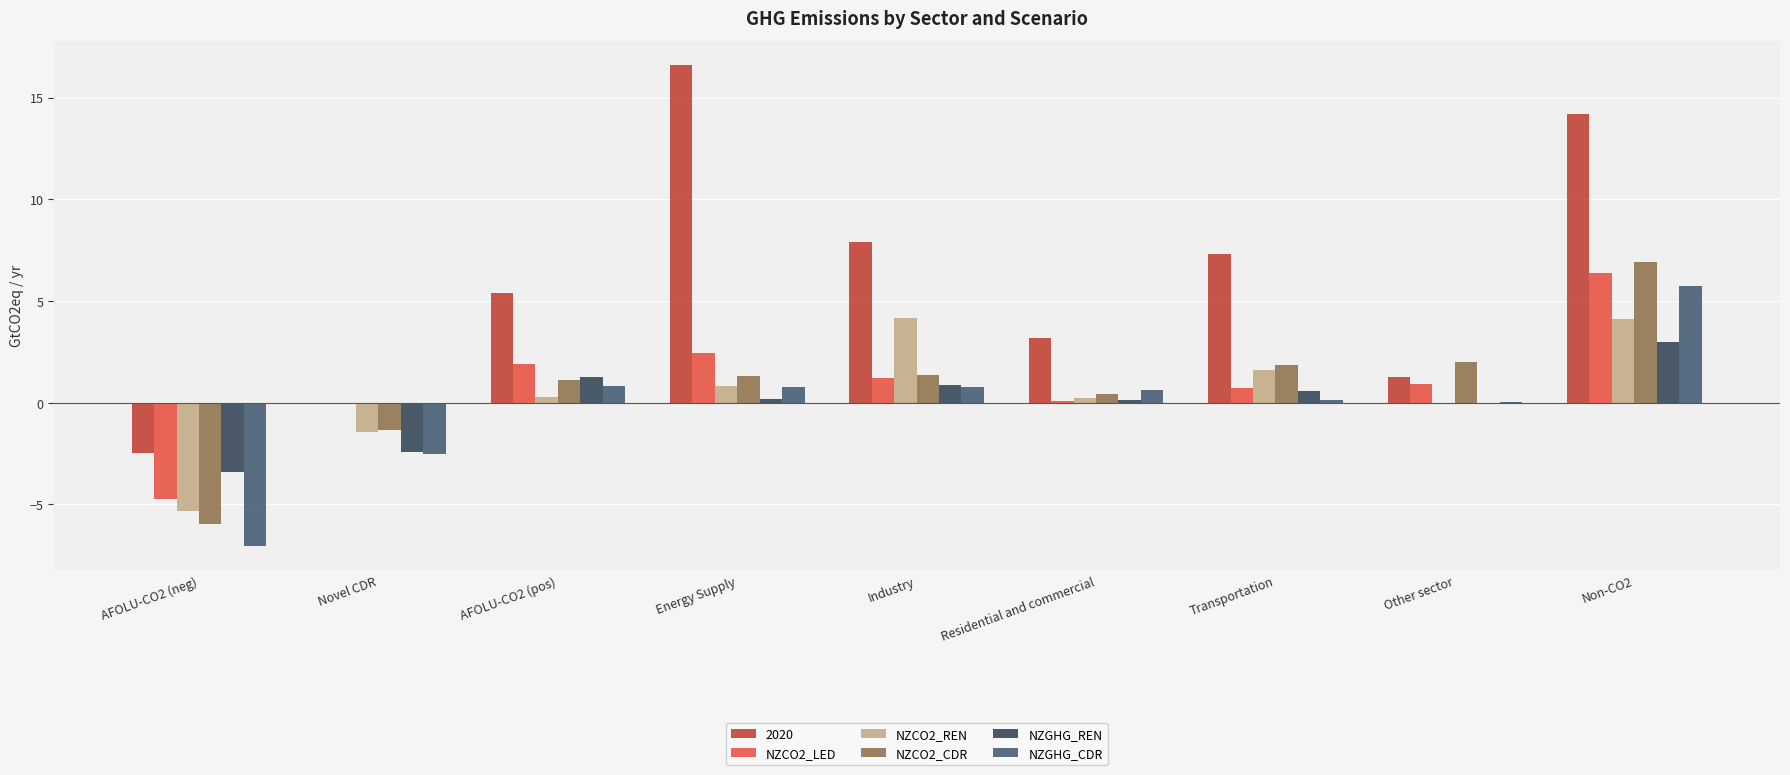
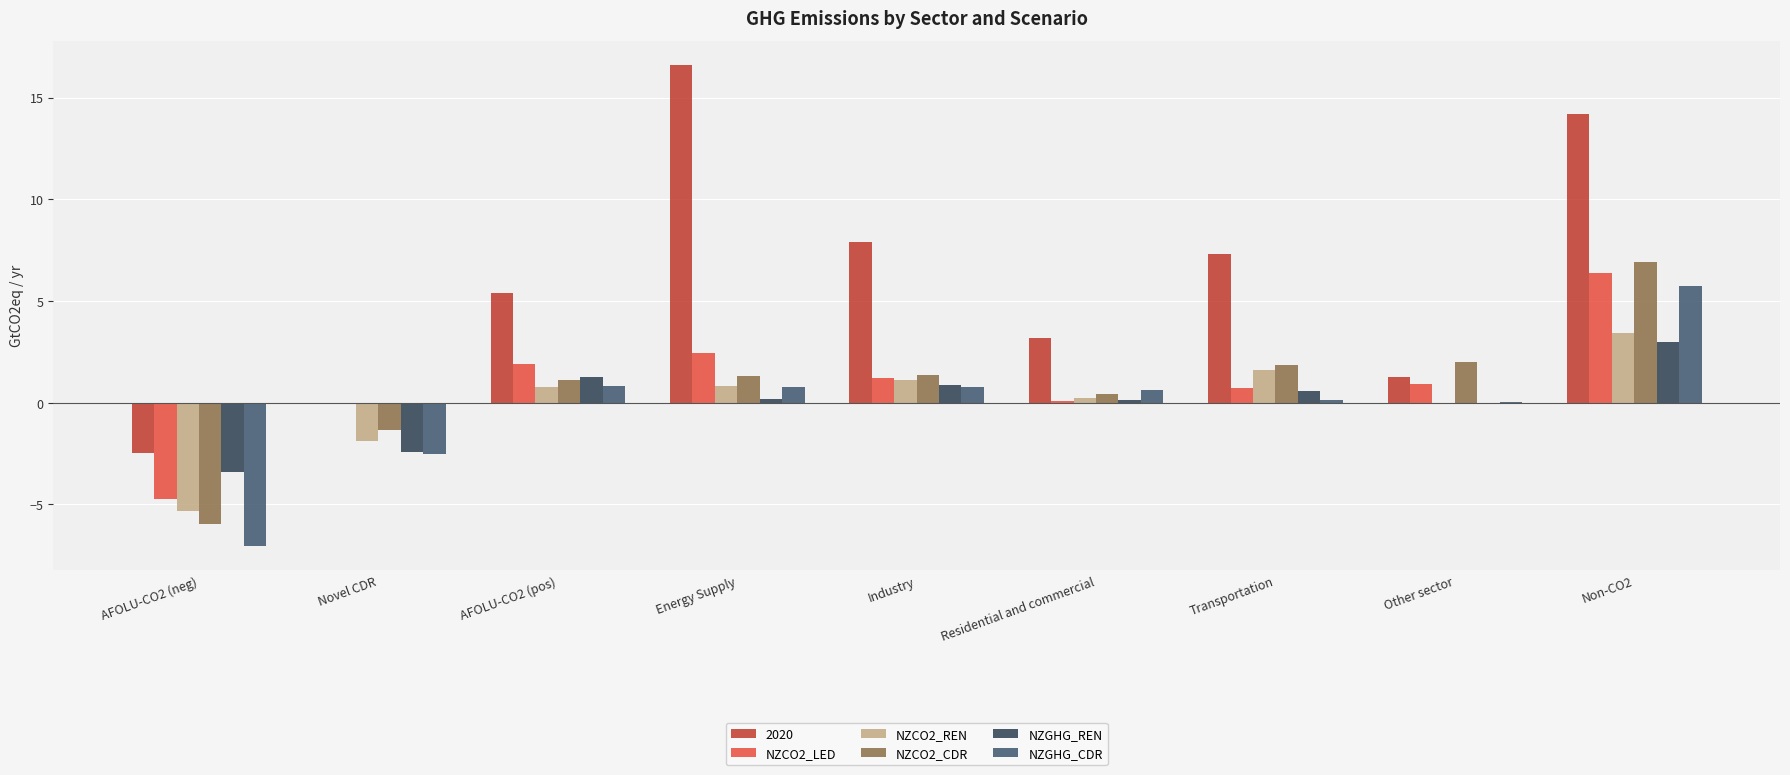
  {
    "NZCO2_REN": {
      "AFOLU-CO2 (neg)": -5.3,
-     "Novel CDR": -1.4,
-     "AFOLU-CO2 (pos)": 0.3,
+     "Novel CDR": -1.9,
+     "AFOLU-CO2 (pos)": 0.8,
      "Energy Supply": 0.8,
-     "Industry": 4.2,
+     "Industry": 1.1,
      "Residential and commercial": 0.2,
      "Transportation": 1.6,
      "Other sector": 0.0,
-     "Non-CO2": 4.1
+     "Non-CO2": 3.4
    },
    "NZCO2_CDR": {
      "AFOLU-CO2 (neg)": -6.0,
      "Novel CDR": -1.3,
      "AFOLU-CO2 (pos)": 1.1,
      "Energy Supply": 1.3,
      "Industry": 1.3,
      "Residential and commercial": 0.4,
      "Transportation": 1.8,
      "Other sector": 2.0,
      "Non-CO2": 6.9
    }
  }
